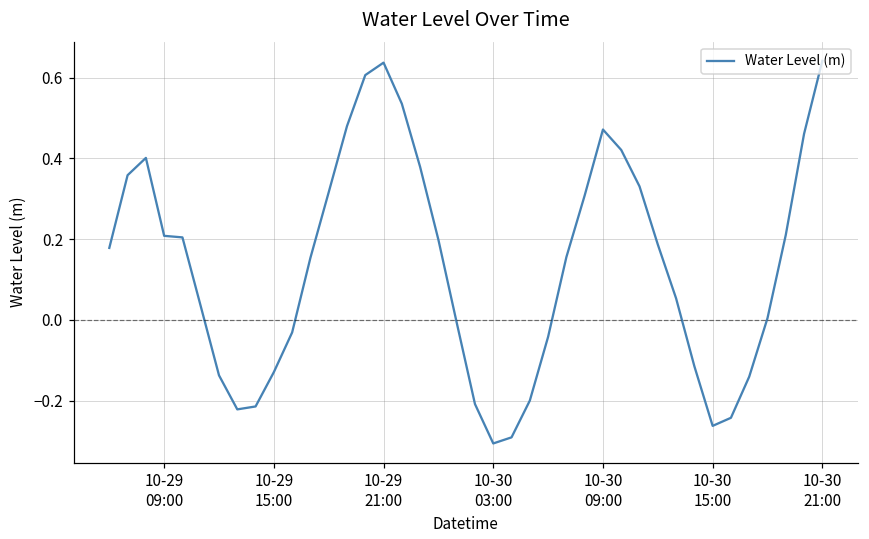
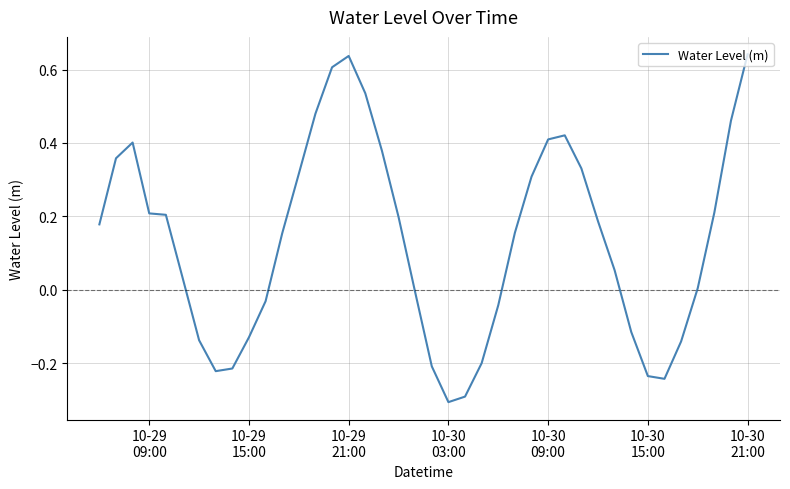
  {
    "10-29 09:00": 0.21,
    "10-29 15:00": -0.13,
    "10-29 21:00": 0.64,
    "10-30 03:00": -0.31,
-   "10-30 09:00": 0.47,
-   "10-30 15:00": -0.26
+   "10-30 09:00": 0.41,
+   "10-30 15:00": -0.23
  }
